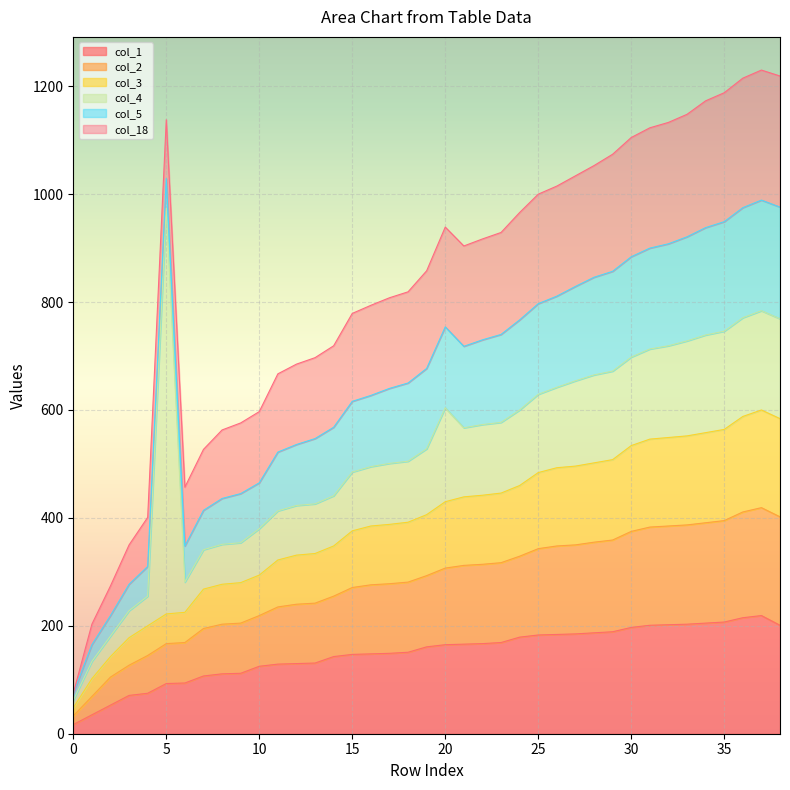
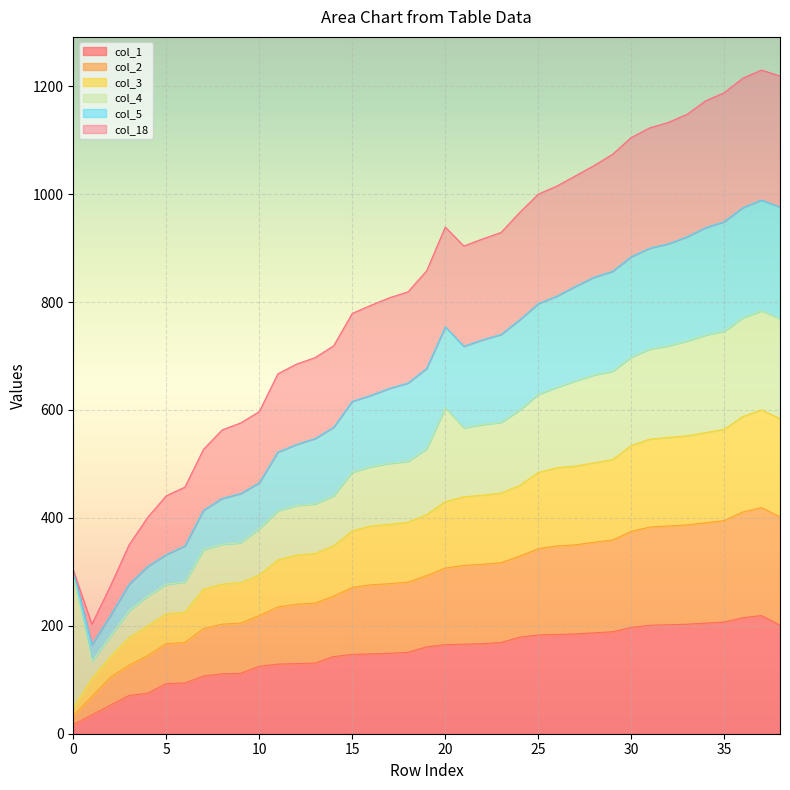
  {
    "col_4": {
-     "0": 10,
-     "5": 750,
+     "0": 240,
+     "5": 60,
      "10": 90,
      "15": 110,
      "20": 170,
      "25": 150,
      "30": 160,
      "35": 180
    },
    "col_5": {
      "5": 60,
      "10": 90,
      "15": 130,
      "20": 150,
      "25": 170,
      "30": 190,
      "35": 200
    }
  }
